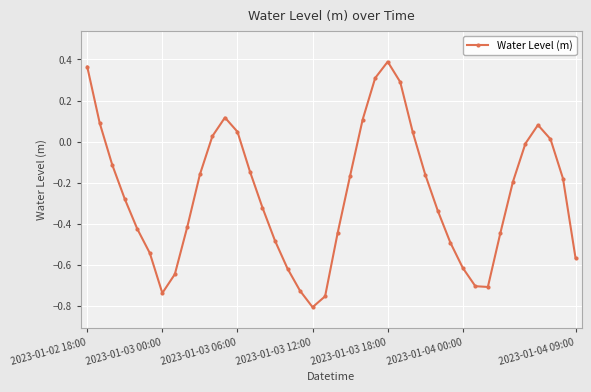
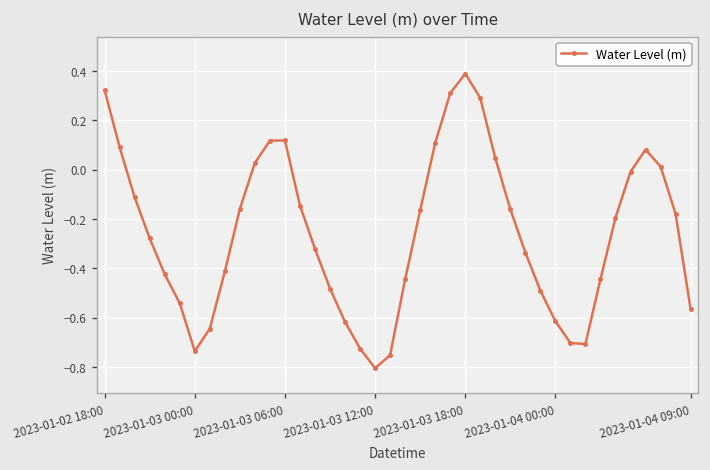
  {
-   "2023-01-02 18:00": 0.37,
+   "2023-01-02 18:00": 0.32,
    "2023-01-03 00:00": -0.74,
-   "2023-01-03 06:00": 0.05,
+   "2023-01-03 06:00": 0.12,
    "2023-01-03 12:00": -0.81,
    "2023-01-03 18:00": 0.39,
    "2023-01-04 00:00": -0.61,
    "2023-01-04 09:00": -0.57
  }
